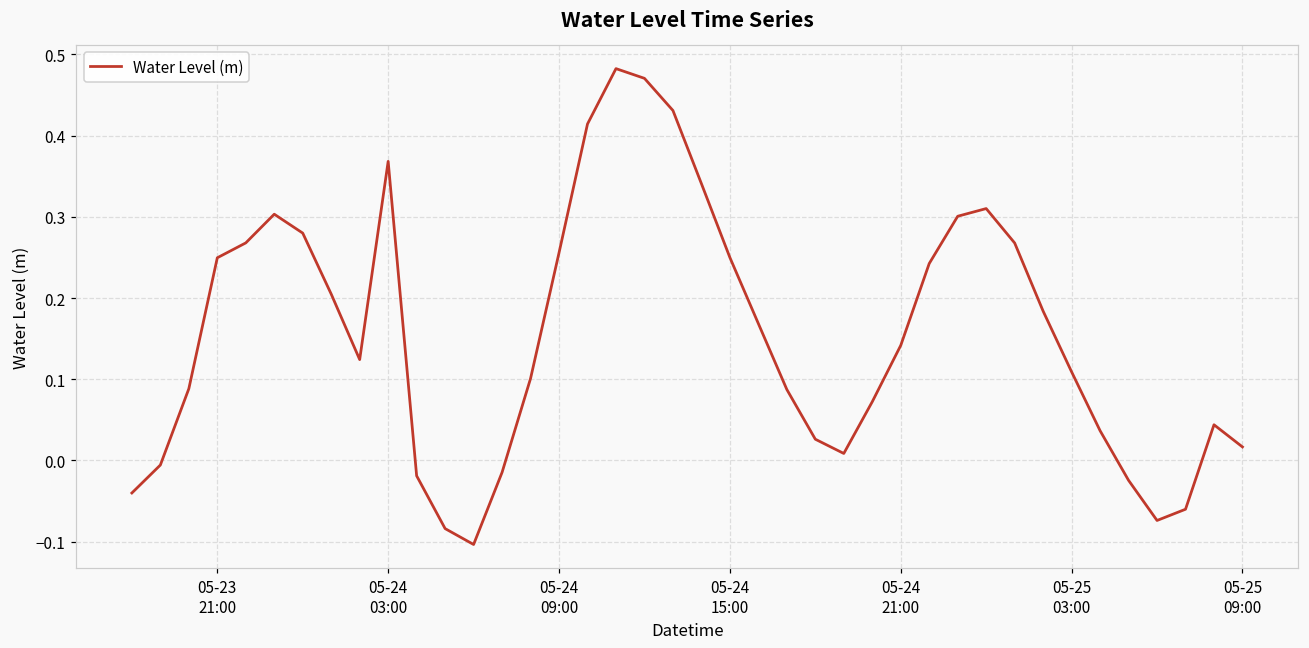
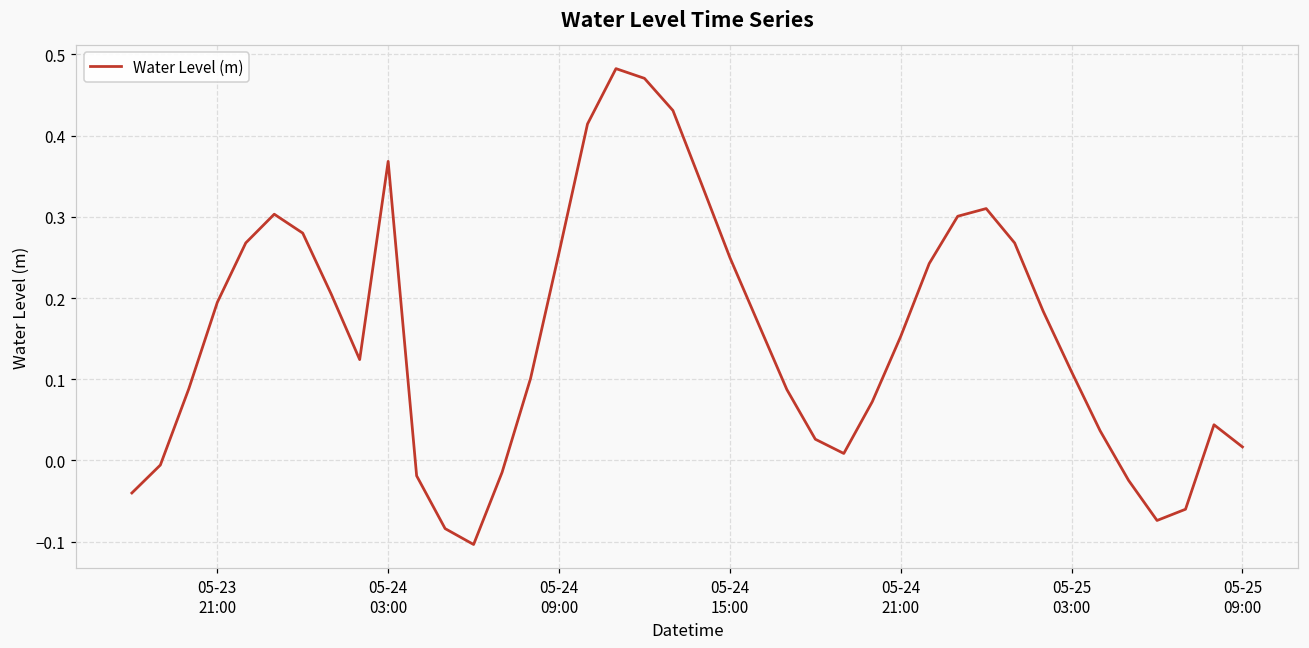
  {
-   "05-23 21:00": 0.25,
+   "05-23 21:00": 0.19,
    "05-24 03:00": 0.37,
    "05-24 09:00": 0.26,
    "05-24 15:00": 0.25,
-   "05-24 21:00": 0.14,
+   "05-24 21:00": 0.15,
    "05-25 03:00": 0.11,
    "05-25 09:00": 0.02
  }
